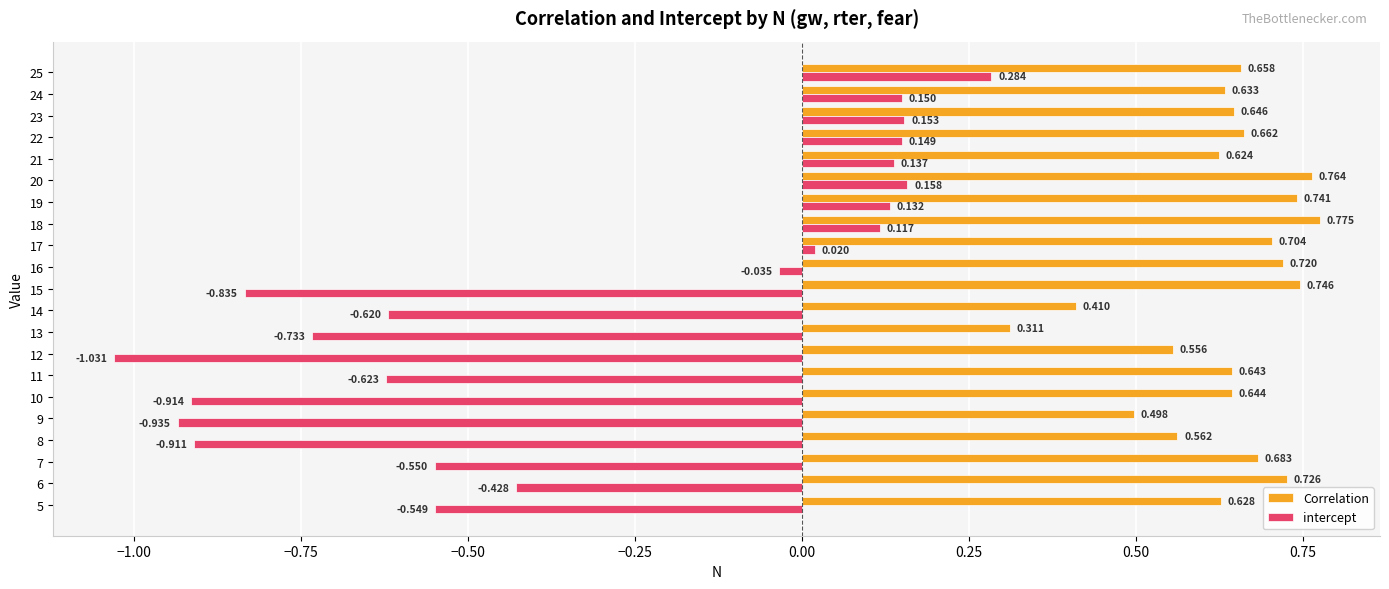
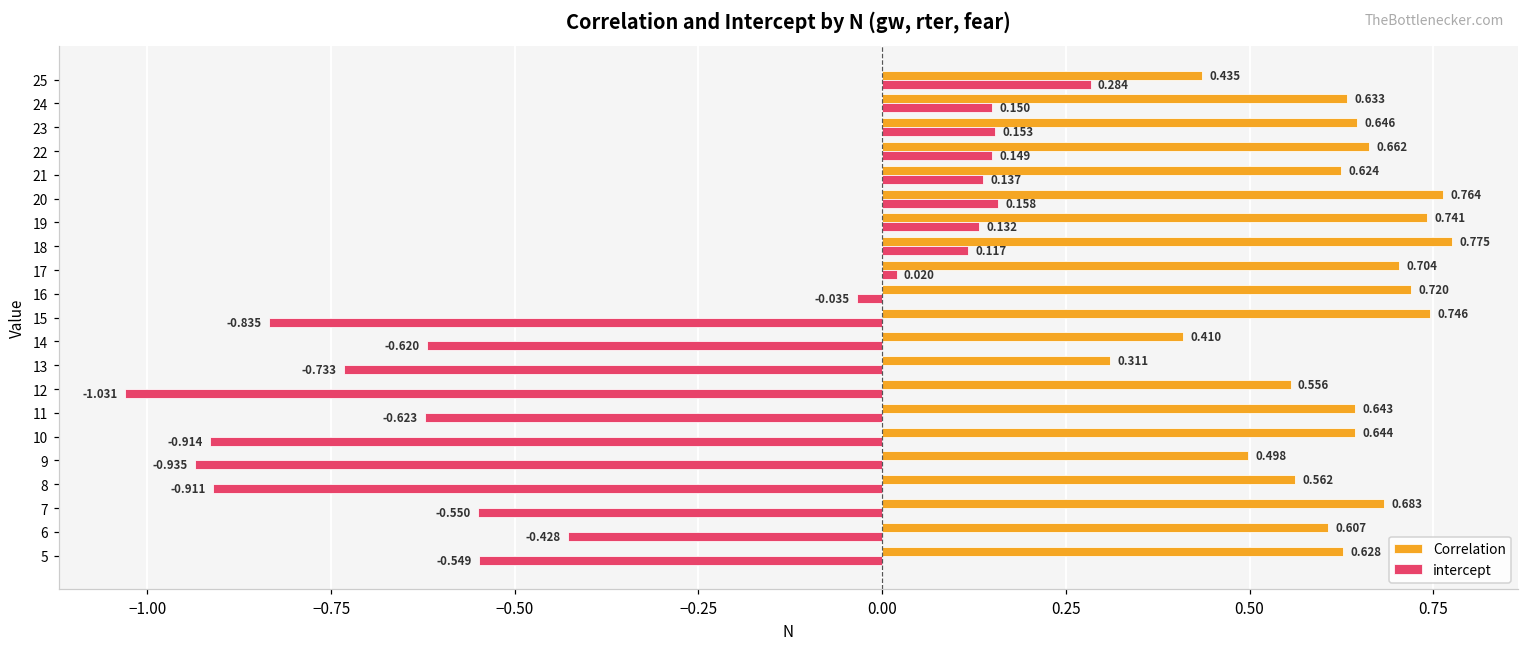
  {
    "Correlation": {
-     "25": 0.658,
+     "25": 0.435,
      "24": 0.633,
      "23": 0.646,
      "22": 0.662,
      "21": 0.624,
      "20": 0.764,
      "19": 0.741,
      "18": 0.775,
      "17": 0.704,
      "16": 0.720,
      "15": 0.746,
      "14": 0.410,
      "13": 0.311,
      "12": 0.556,
      "11": 0.643,
      "10": 0.644,
      "9": 0.498,
      "8": 0.562,
      "7": 0.683,
-     "6": 0.726,
+     "6": 0.607,
      "5": 0.628
    },
    "intercept": {
      "25": 0.284,
      "24": 0.150,
      "23": 0.153,
      "22": 0.149,
      "21": 0.137,
      "20": 0.158,
      "19": 0.132,
      "18": 0.117,
      "17": 0.020,
      "16": -0.035,
      "15": -0.835,
      "14": -0.620,
      "13": -0.733,
      "12": -1.031,
      "11": -0.623,
      "10": -0.914,
      "9": -0.935,
      "8": -0.911,
      "7": -0.550,
      "6": -0.428,
      "5": -0.549
    }
  }
